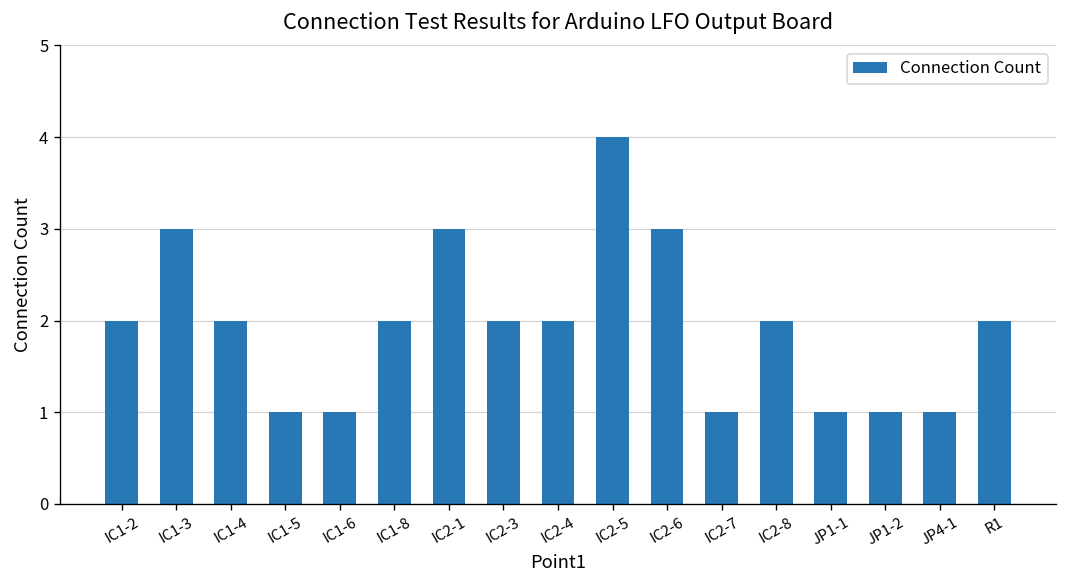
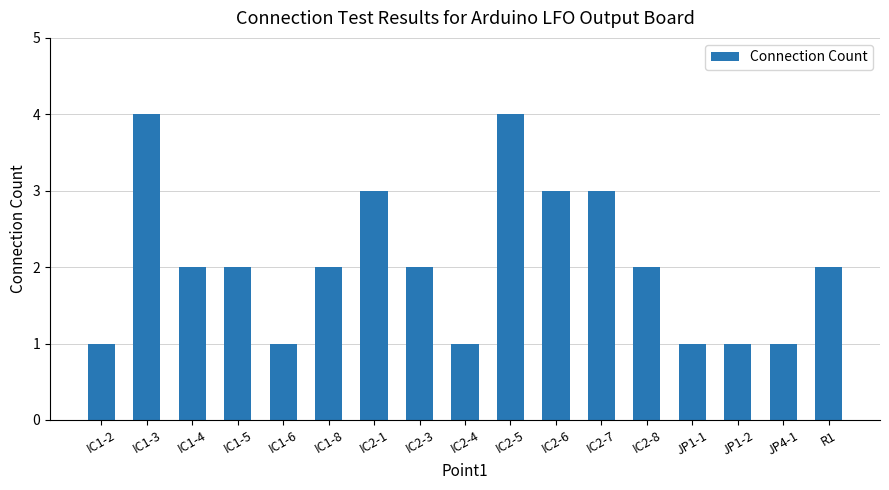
  {
-   "IC1-2": 2,
-   "IC1-3": 3,
+   "IC1-2": 1,
+   "IC1-3": 4,
    "IC1-4": 2,
-   "IC1-5": 1,
+   "IC1-5": 2,
    "IC1-6": 1,
    "IC1-8": 2,
    "IC2-1": 3,
    "IC2-3": 2,
-   "IC2-4": 2,
+   "IC2-4": 1,
    "IC2-5": 4,
    "IC2-6": 3,
-   "IC2-7": 1,
+   "IC2-7": 3,
    "IC2-8": 2,
    "JP1-1": 1,
    "JP1-2": 1,
    "JP4-1": 1,
    "R1": 2
  }
